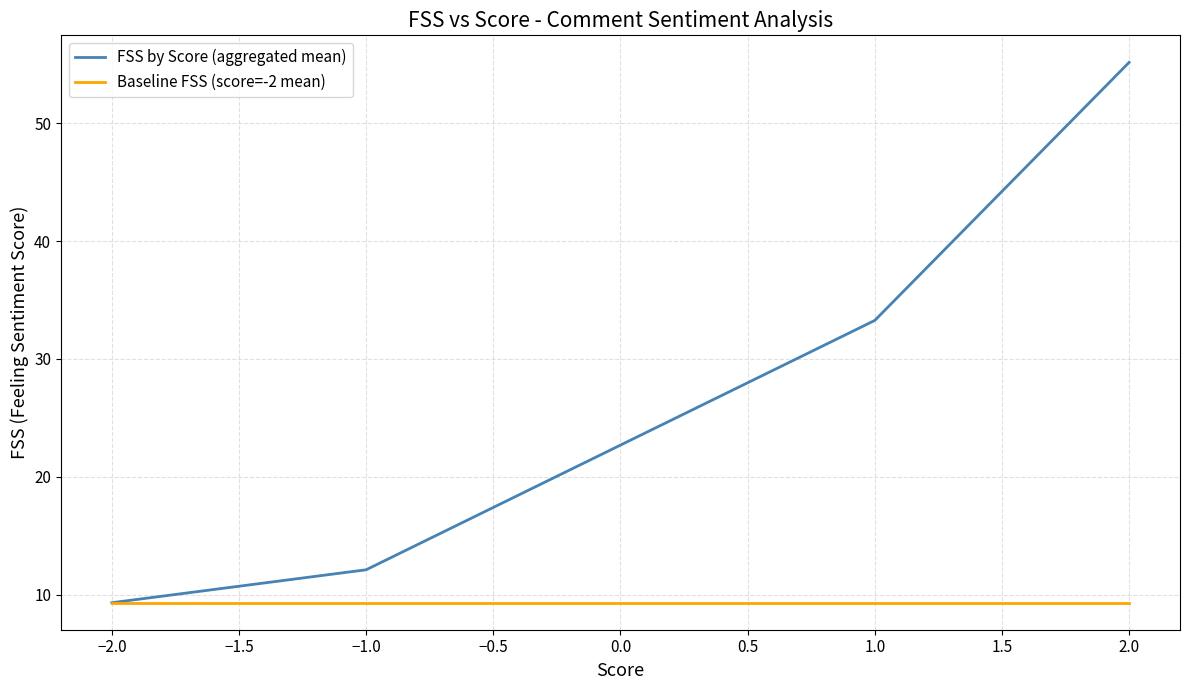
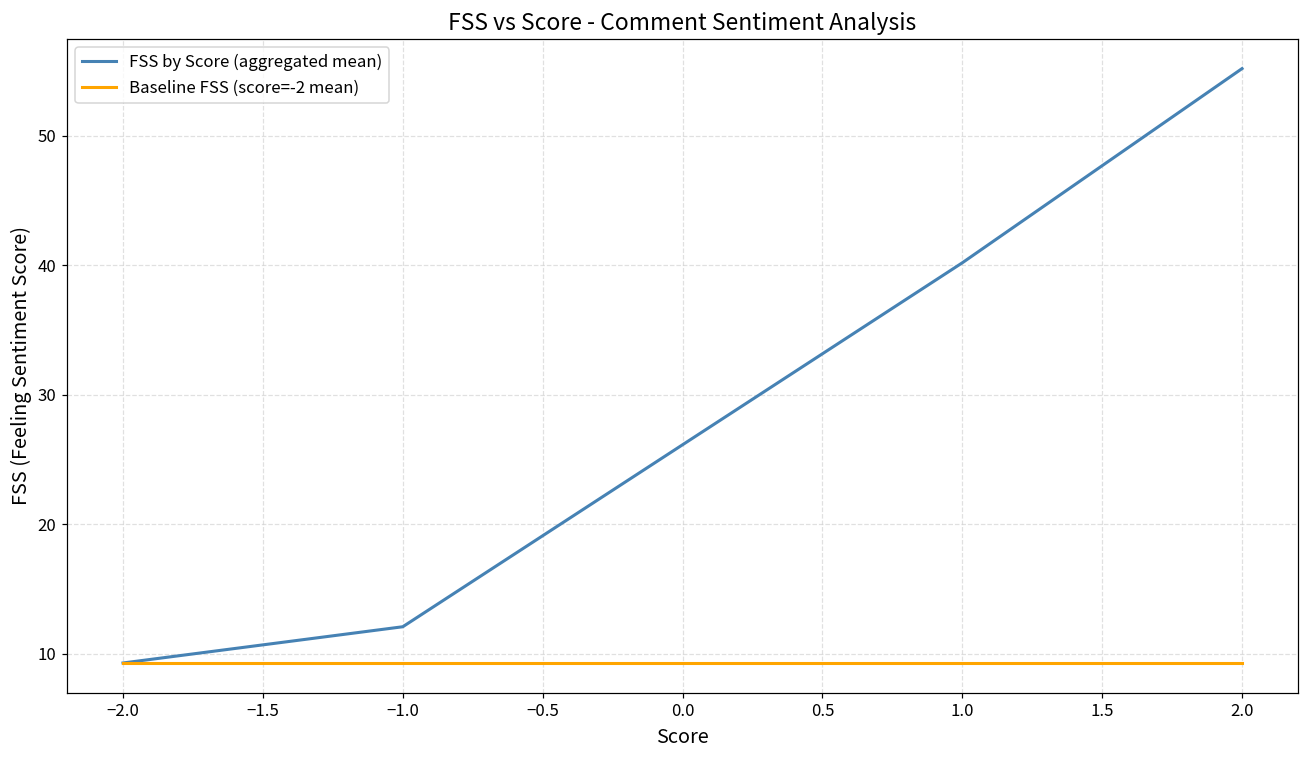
  {
    "FSS by Score (aggregated mean)": {
      "−1.0": 12.1,
-     "1.0": 33.3,
+     "1.0": 40.2,
      "2.0": 55.2
    },
    "Baseline FSS (score=-2 mean)": {
      "−1.0": 9.3,
      "1.0": 9.3,
      "2.0": 9.3
    }
  }
